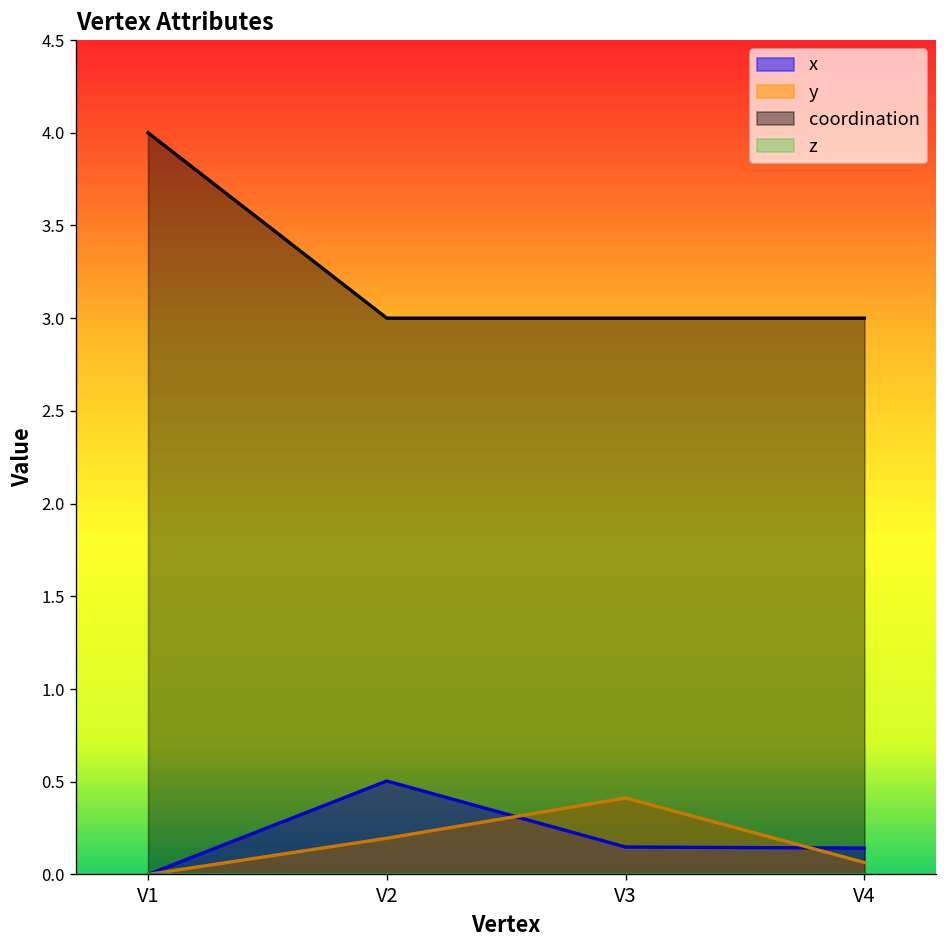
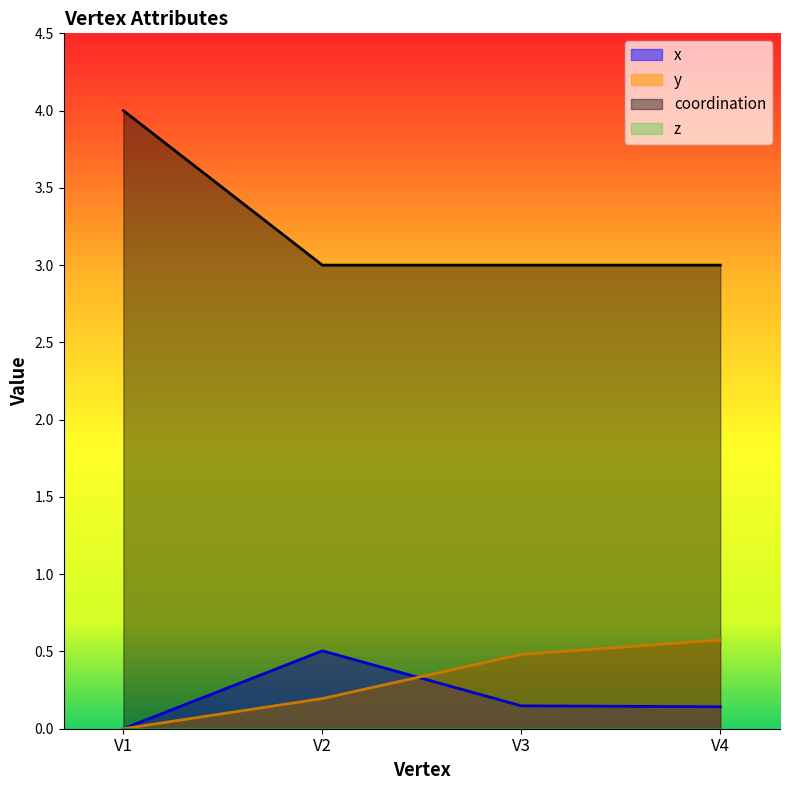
  {
    "x": {
      "V2": 0.50,
      "V3": 0.15,
      "V4": 0.14
    },
    "y": {
      "V2": 0.20,
-     "V3": 0.41,
-     "V4": 0.06
+     "V3": 0.48,
+     "V4": 0.57
    },
    "coordination": {
      "V1": 4.00,
      "V2": 3.00,
      "V3": 3.00,
      "V4": 3.00
    },
    "z": {
      "V2": 0.00,
      "V3": 0.00,
      "V4": 0.00
    }
  }
